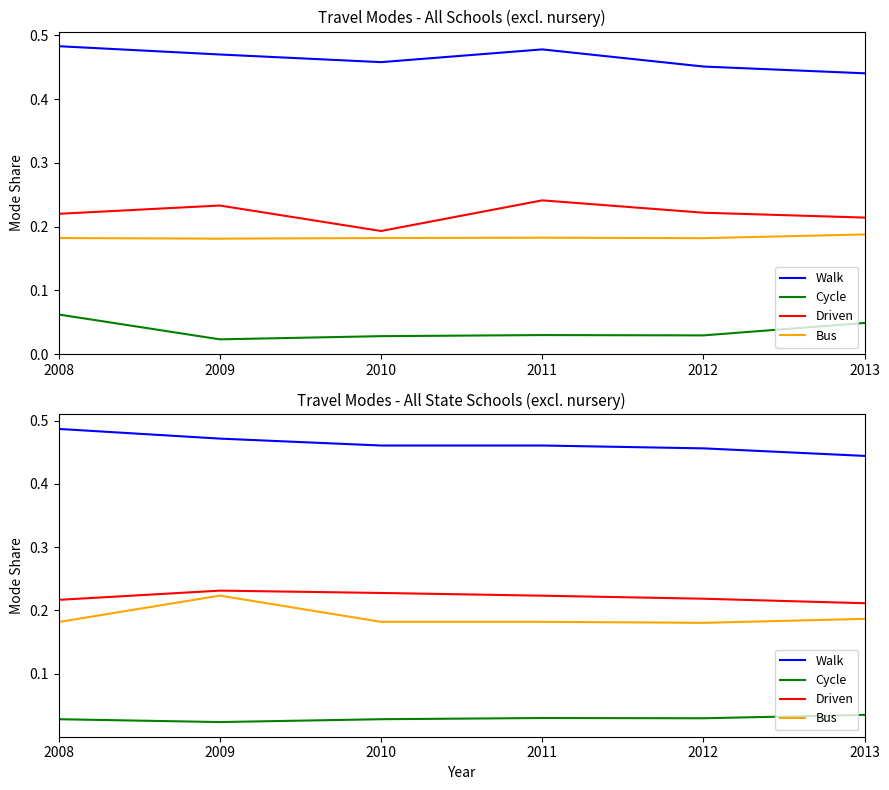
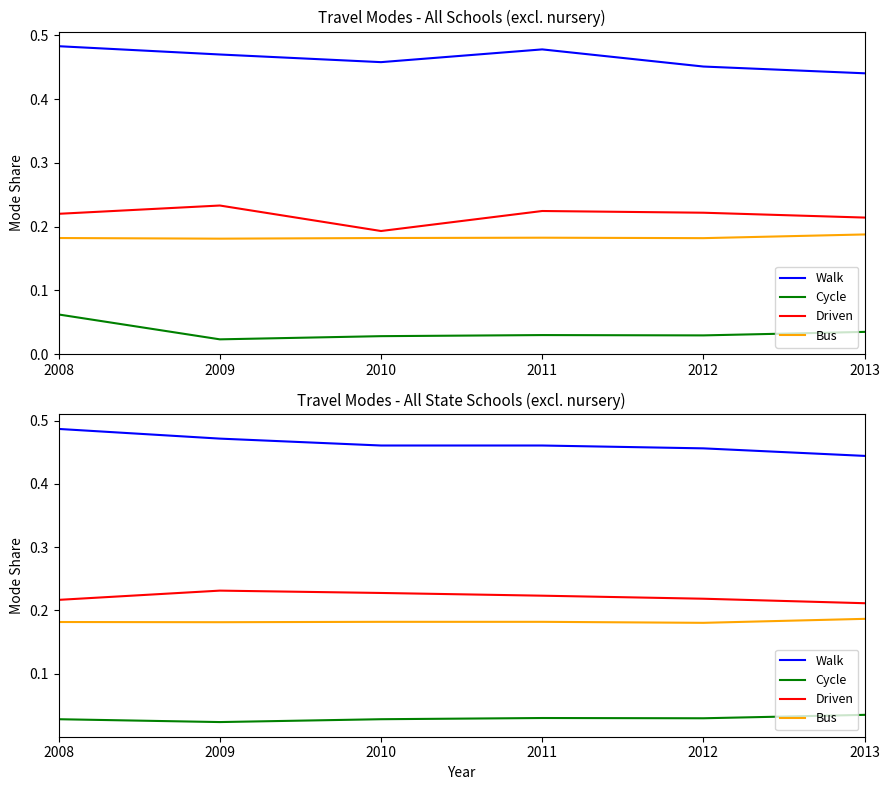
  {
    "Travel Modes - All Schools (excl. nursery)": {
      "Walk": {
        "2008": 0.48,
        "2009": 0.47,
        "2010": 0.46,
        "2011": 0.48,
        "2012": 0.45,
        "2013": 0.44
      },
      "Cycle": {
        "2008": 0.06,
        "2009": 0.02,
        "2010": 0.03,
        "2011": 0.03,
        "2012": 0.03,
-       "2013": 0.05
+       "2013": 0.03
      },
      "Driven": {
        "2008": 0.22,
        "2009": 0.23,
        "2010": 0.19,
-       "2011": 0.24,
+       "2011": 0.22,
        "2012": 0.22,
        "2013": 0.21
      },
      "Bus": {
        "2008": 0.18,
        "2009": 0.18,
        "2010": 0.18,
        "2011": 0.18,
        "2012": 0.18,
        "2013": 0.19
      }
    },
    "Travel Modes - All State Schools (excl. nursery)": {
      "Walk": {
        "2008": 0.49,
        "2009": 0.47,
        "2010": 0.46,
        "2011": 0.46,
        "2012": 0.46,
        "2013": 0.44
      },
      "Cycle": {
        "2008": 0.03,
        "2009": 0.02,
        "2010": 0.03,
        "2011": 0.03,
        "2012": 0.03,
        "2013": 0.03
      },
      "Driven": {
        "2008": 0.22,
        "2009": 0.23,
        "2010": 0.23,
        "2011": 0.22,
        "2012": 0.22,
        "2013": 0.21
      },
      "Bus": {
        "2008": 0.18,
-       "2009": 0.22,
+       "2009": 0.18,
        "2010": 0.18,
        "2011": 0.18,
        "2012": 0.18,
        "2013": 0.19
      }
    }
  }
